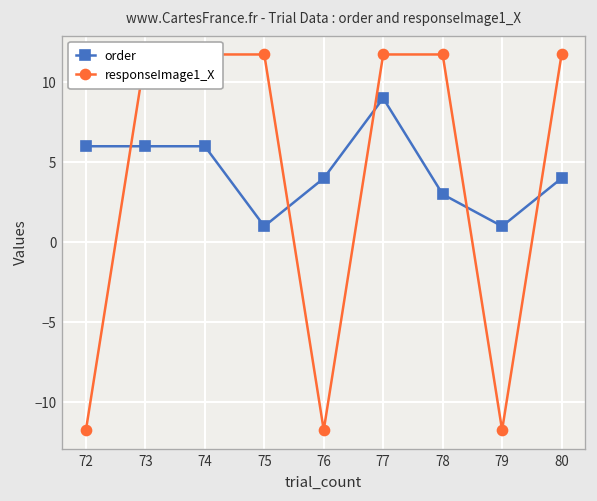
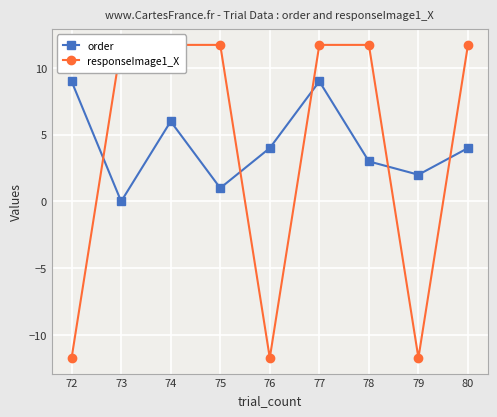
  {
    "order": {
-     "72": 6,
-     "73": 6,
+     "72": 9,
+     "73": 0,
      "74": 6,
      "75": 1,
      "76": 4,
      "77": 9,
      "78": 3,
-     "79": 1,
+     "79": 2,
      "80": 4
    },
    "responseImage1_X": {
      "72": -11.7,
      "75": 11.7,
      "76": -11.7,
      "77": 11.7,
      "78": 11.7,
      "79": -11.7,
      "80": 11.7
    }
  }
